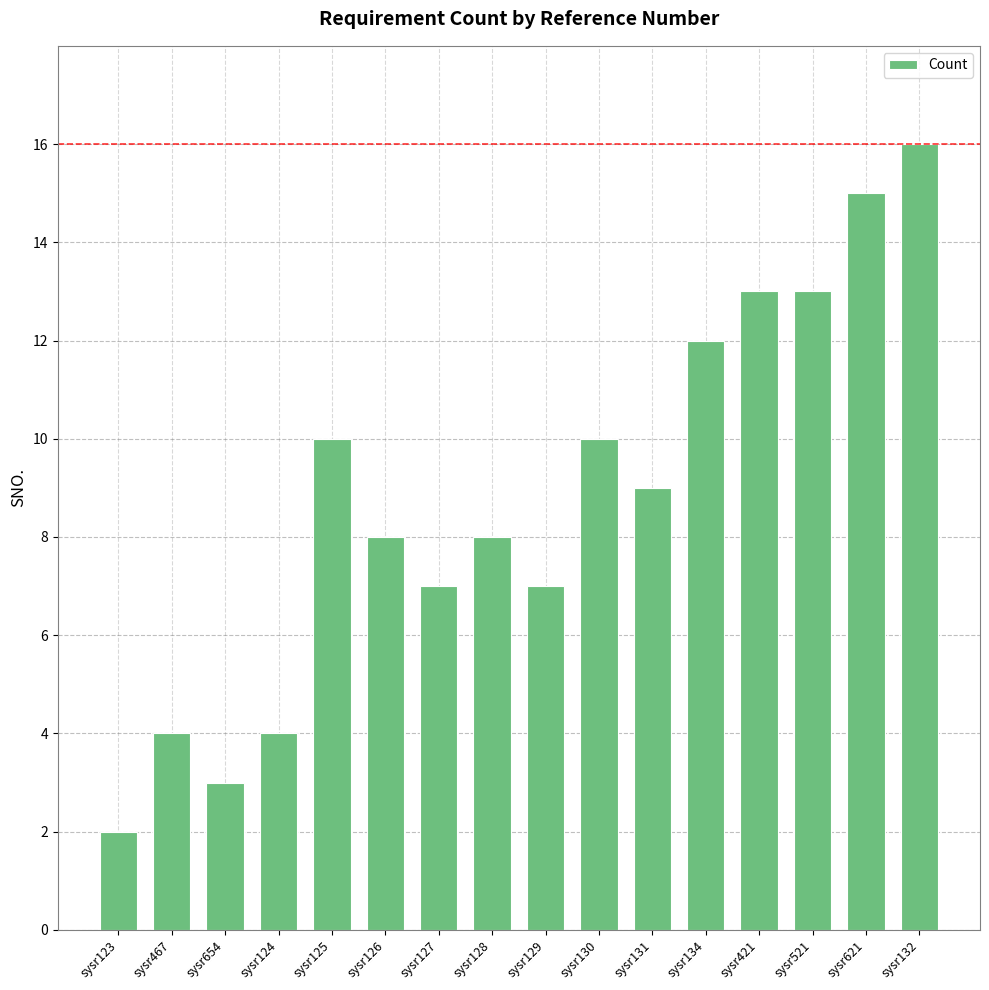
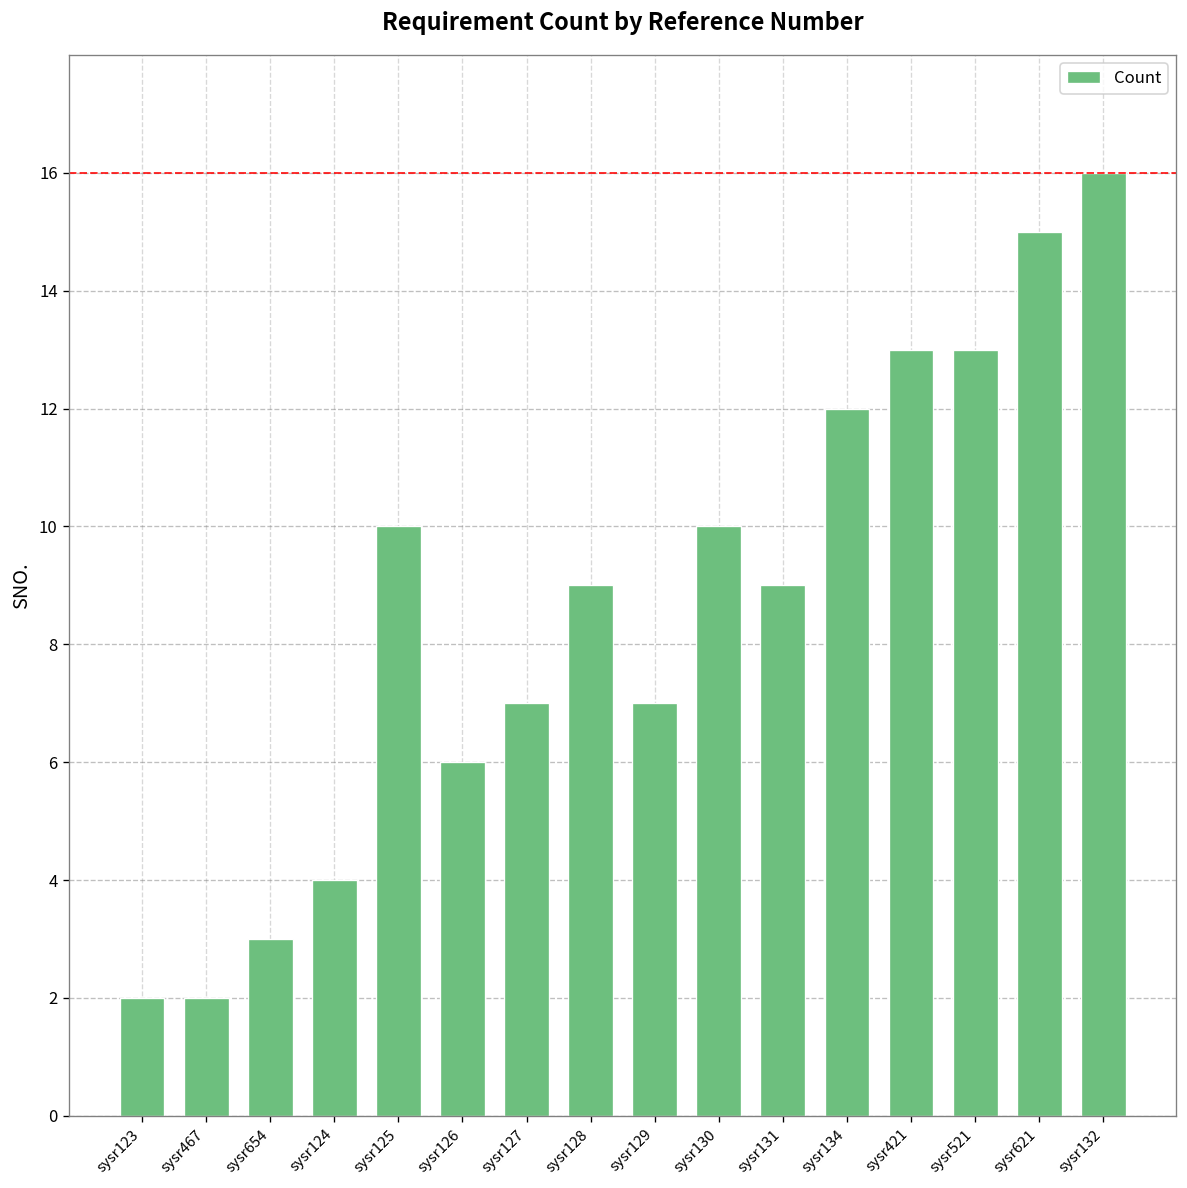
  {
    "sysr123": 2,
-   "sysr467": 4,
+   "sysr467": 2,
    "sysr654": 3,
    "sysr124": 4,
    "sysr125": 10,
-   "sysr126": 8,
+   "sysr126": 6,
    "sysr127": 7,
-   "sysr128": 8,
+   "sysr128": 9,
    "sysr129": 7,
    "sysr130": 10,
    "sysr131": 9,
    "sysr134": 12,
    "sysr421": 13,
    "sysr521": 13,
    "sysr621": 15,
    "sysr132": 16
  }
